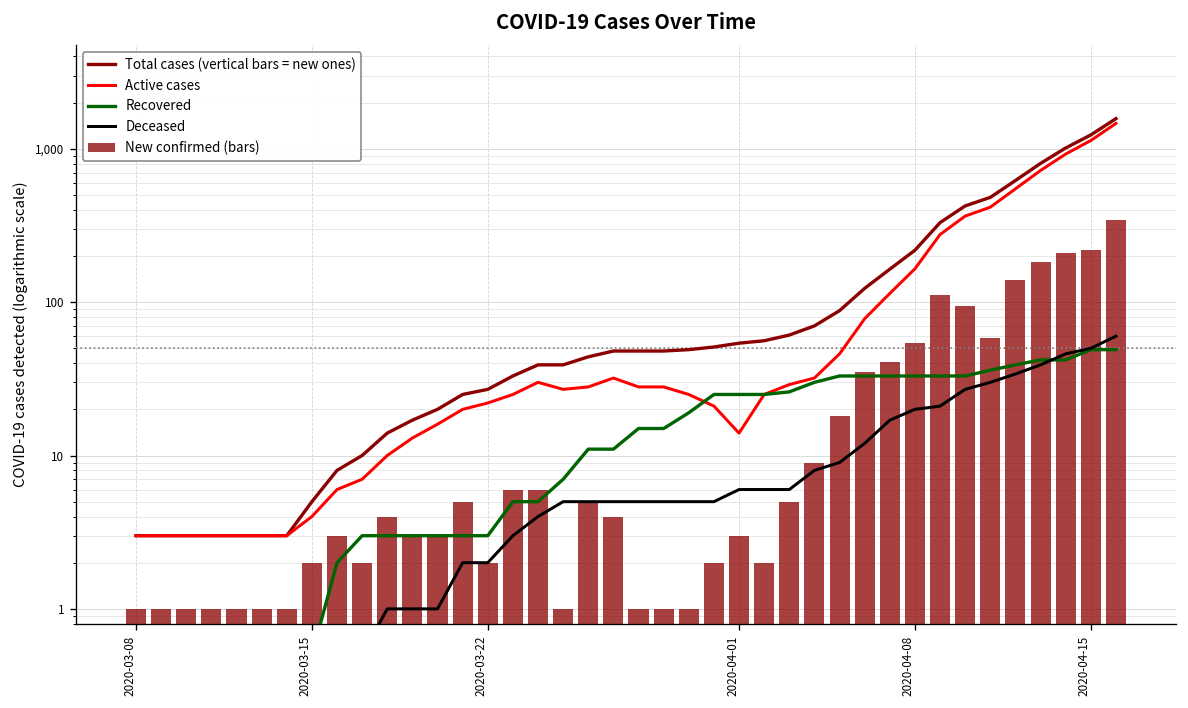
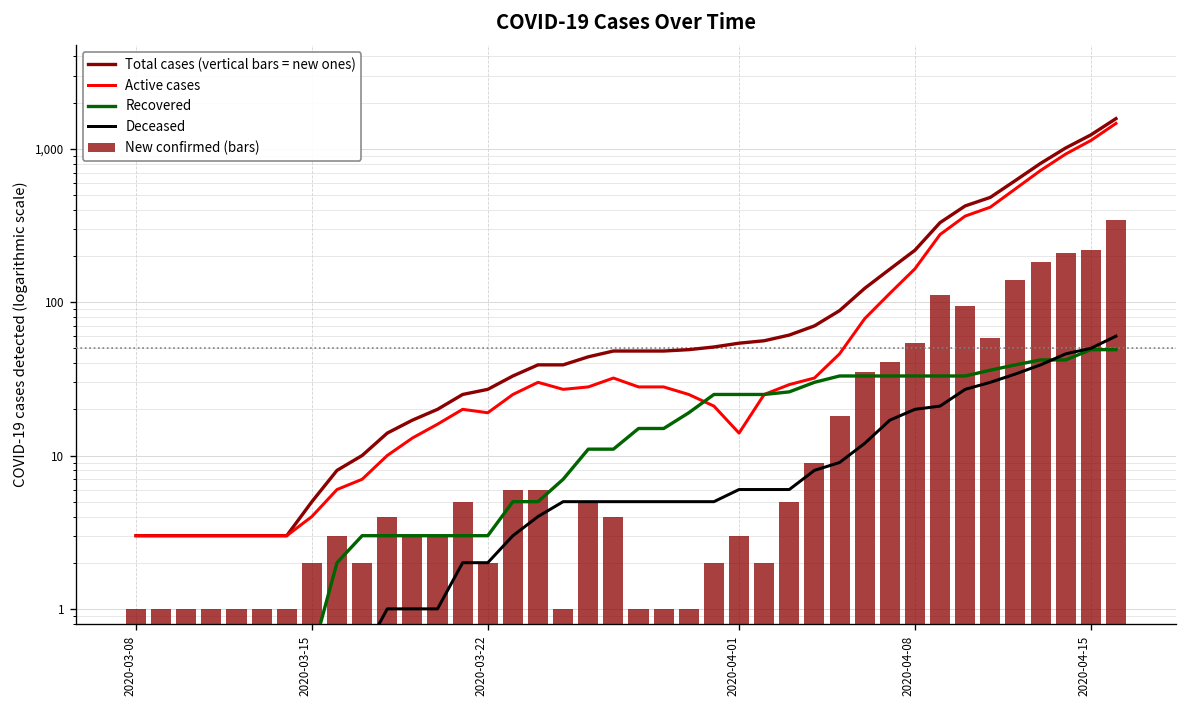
  {
    "Active cases": {
      "2020-03-15": "4",
-     "2020-03-22": "22",
+     "2020-03-22": "19",
      "2020-04-01": "14",
      "2020-04-08": "170",
      "2020-04-15": "1,100"
    },
    "Recovered": {
      "2020-03-22": "3",
      "2020-04-01": "25",
      "2020-04-08": "33"
    },
    "Deceased": {
      "2020-03-22": "2",
      "2020-04-01": "6",
      "2020-04-08": "20"
    }
  }
